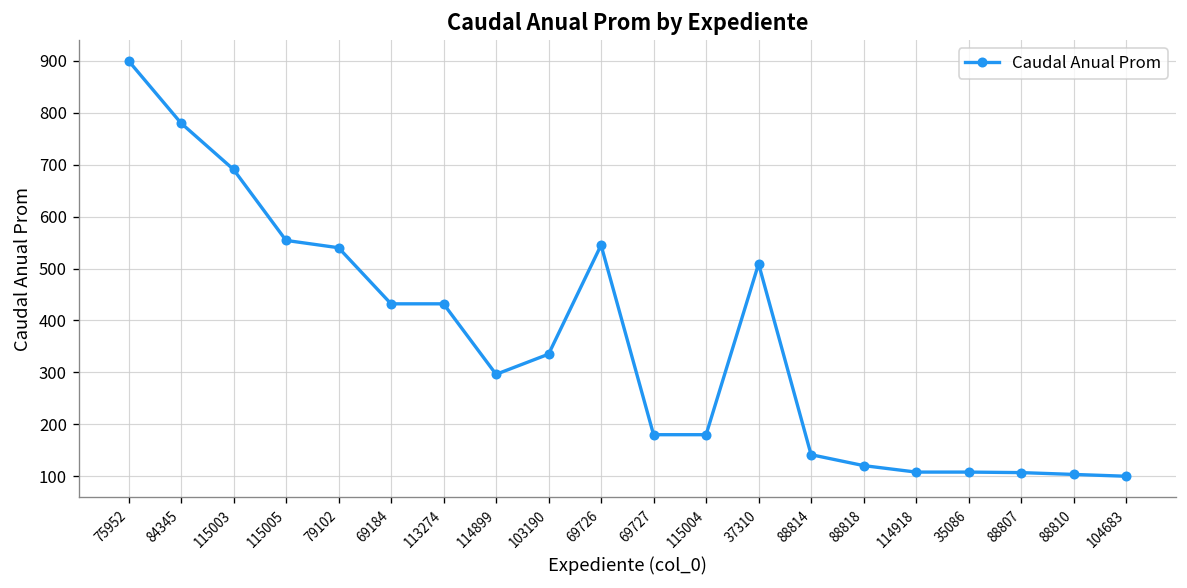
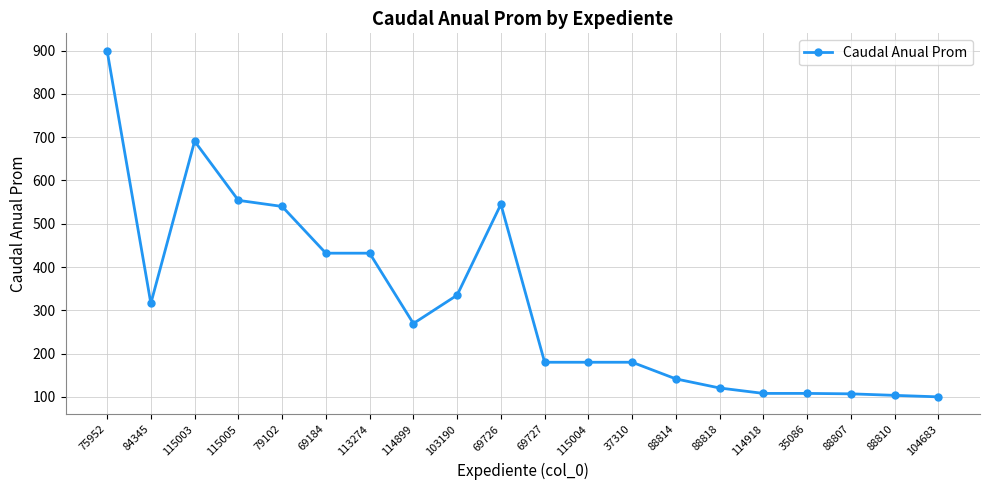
  {
    "75952": 900,
-   "84345": 780,
+   "84345": 320,
    "115003": 690,
    "115005": 550,
    "79102": 540,
    "69184": 430,
    "113274": 430,
-   "114899": 300,
+   "114899": 270,
    "103190": 340,
    "69726": 550,
    "69727": 180,
    "115004": 180,
-   "37310": 510,
+   "37310": 180,
    "88814": 140,
    "88818": 120,
    "114918": 110,
    "35086": 110,
    "88807": 110,
    "88810": 100,
    "104683": 100
  }
